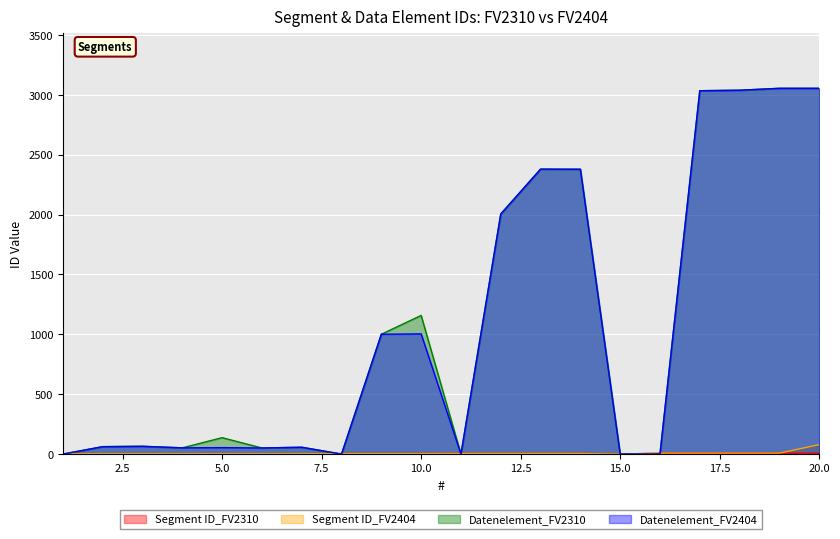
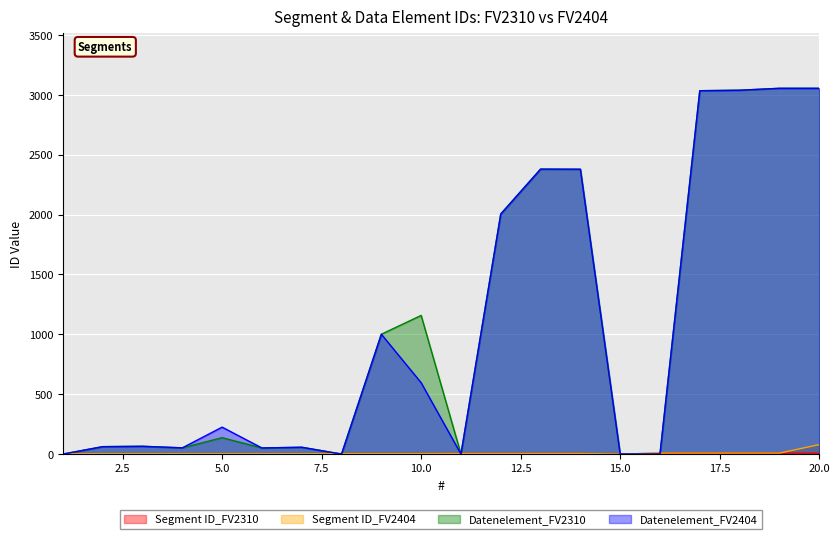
  {
    "Segment ID_FV2310": {
      "20.0": 10
    },
    "Segment ID_FV2404": {
      "20.0": 80
    },
    "Datenelement_FV2310": {
      "5.0": 140,
      "10.0": 1160
    },
    "Datenelement_FV2404": {
-     "5.0": 50,
-     "10.0": 1000
+     "5.0": 230,
+     "10.0": 600
    }
  }
